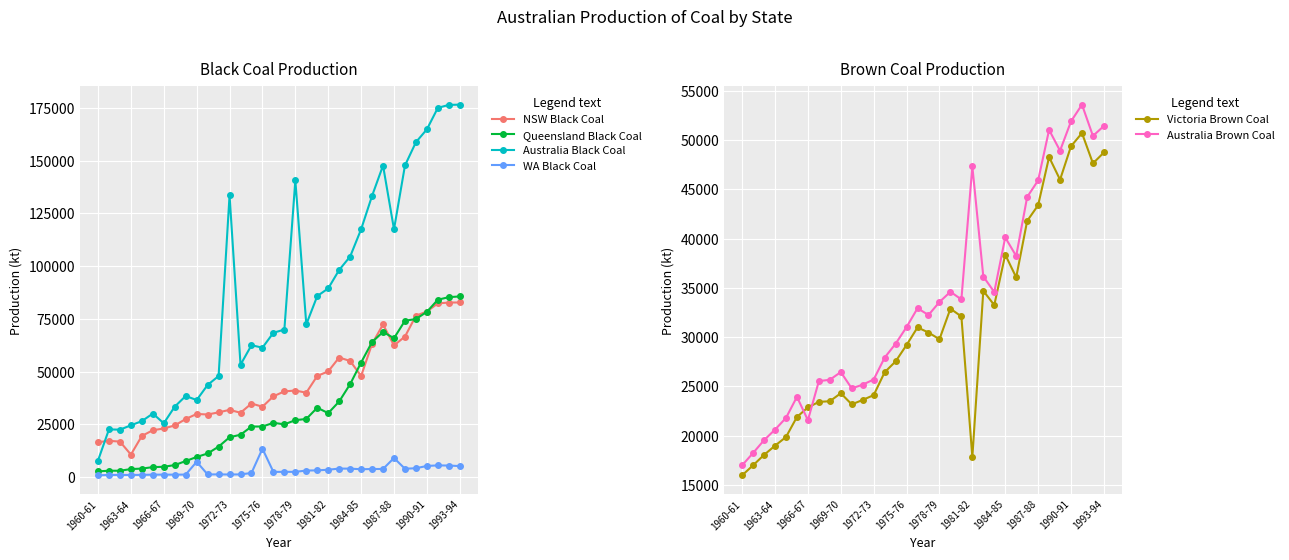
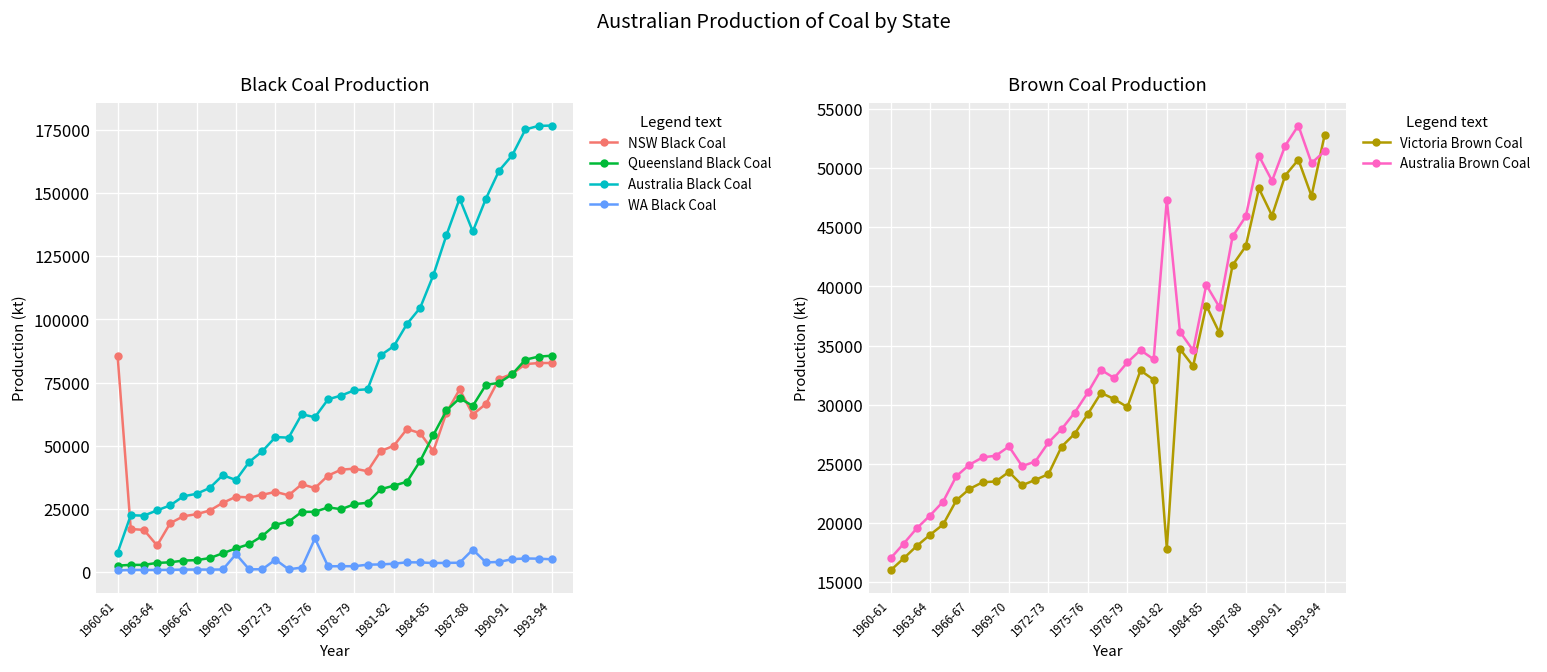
  {
    "Black Coal Production": {
      "NSW Black Coal": {
-       "1960-61": 16000,
+       "1960-61": 86000,
        "1963-64": 11000,
        "1966-67": 23000,
        "1969-70": 30000,
        "1972-73": 32000,
        "1975-76": 33000,
        "1978-79": 41000,
        "1981-82": 50000,
        "1984-85": 48000,
        "1987-88": 62000,
        "1993-94": 83000
      },
      "Queensland Black Coal": {
        "1960-61": 3000,
        "1963-64": 4000,
        "1966-67": 5000,
        "1969-70": 9000,
        "1972-73": 19000,
        "1975-76": 24000,
        "1978-79": 27000,
-       "1981-82": 30000,
+       "1981-82": 34000,
        "1984-85": 54000,
        "1987-88": 66000,
        "1993-94": 86000
      },
      "Australia Black Coal": {
        "1960-61": 8000,
        "1963-64": 25000,
-       "1966-67": 25000,
+       "1966-67": 31000,
        "1969-70": 36000,
-       "1972-73": 134000,
+       "1972-73": 53000,
        "1975-76": 61000,
-       "1978-79": 141000,
+       "1978-79": 72000,
        "1981-82": 89000,
        "1984-85": 118000,
-       "1987-88": 118000,
+       "1987-88": 135000,
        "1990-91": 165000,
        "1993-94": 177000
      },
      "WA Black Coal": {
        "1960-61": 1000,
        "1963-64": 1000,
        "1966-67": 1000,
        "1969-70": 7000,
-       "1972-73": 1000,
+       "1972-73": 5000,
        "1975-76": 13000,
        "1978-79": 2000,
        "1981-82": 3000,
        "1984-85": 4000,
        "1987-88": 9000,
        "1990-91": 5000,
        "1993-94": 5000
      }
    },
    "Brown Coal Production": {
      "Victoria Brown Coal": {
        "1960-61": 16000,
        "1963-64": 19000,
        "1966-67": 23000,
        "1969-70": 24000,
        "1972-73": 24000,
        "1975-76": 29000,
        "1978-79": 30000,
        "1981-82": 18000,
        "1984-85": 38000,
        "1987-88": 43000,
        "1990-91": 49000,
-       "1993-94": 49000
+       "1993-94": 53000
      },
      "Australia Brown Coal": {
        "1960-61": 17000,
        "1963-64": 21000,
-       "1966-67": 22000,
+       "1966-67": 25000,
        "1969-70": 26000,
-       "1972-73": 26000,
+       "1972-73": 27000,
        "1975-76": 31000,
        "1978-79": 34000,
        "1981-82": 47000,
        "1984-85": 40000,
        "1987-88": 46000,
        "1990-91": 52000,
        "1993-94": 51000
      }
    }
  }
